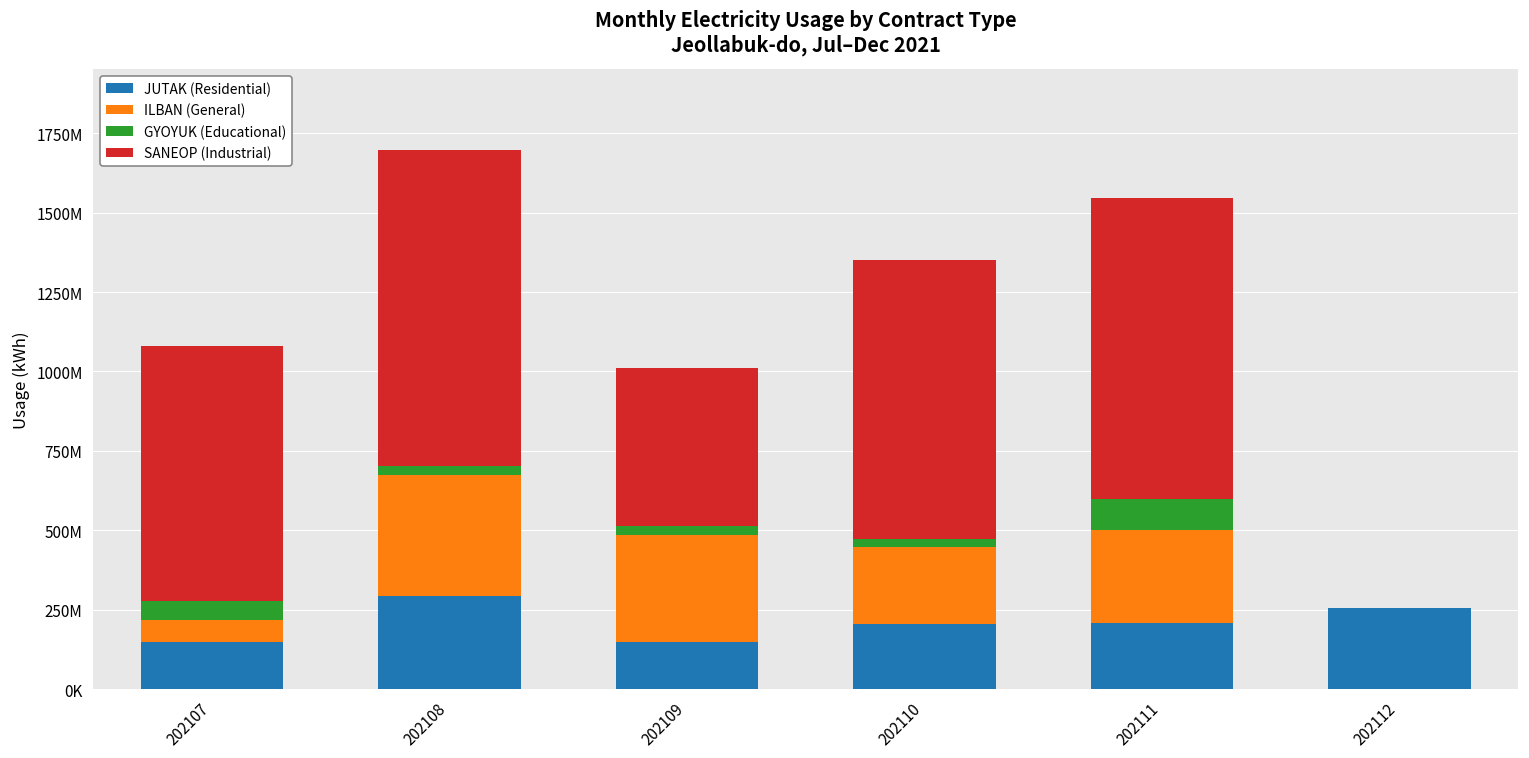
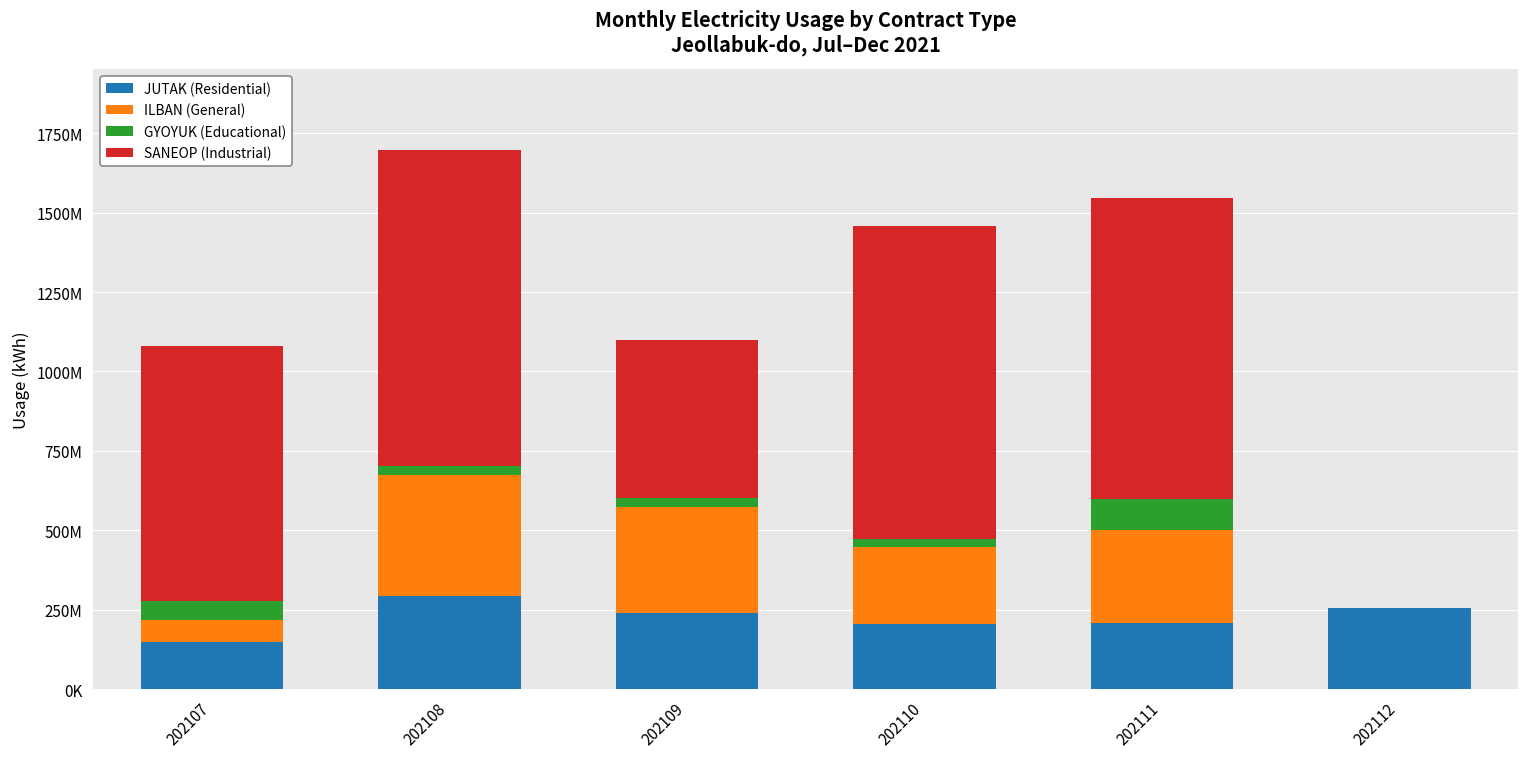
  {
    "JUTAK (Residential)": {
      "202107": 150000000,
      "202108": 290000000,
-     "202109": 150000000,
+     "202109": 240000000,
      "202110": 200000000,
      "202111": 210000000,
      "202112": 260000000
    },
    "ILBAN (General)": {
      "202107": 70000000,
      "202108": 380000000,
      "202109": 330000000,
      "202110": 240000000,
      "202111": 290000000,
      "202112": 0
    },
    "GYOYUK (Educational)": {
      "202107": 60000000,
      "202108": 30000000,
      "202109": 30000000,
      "202110": 20000000,
      "202111": 100000000,
      "202112": 0
    },
    "SANEOP (Industrial)": {
      "202107": 800000000,
      "202108": 990000000,
      "202109": 500000000,
-     "202110": 880000000,
+     "202110": 990000000,
      "202111": 950000000,
      "202112": 0
    }
  }
